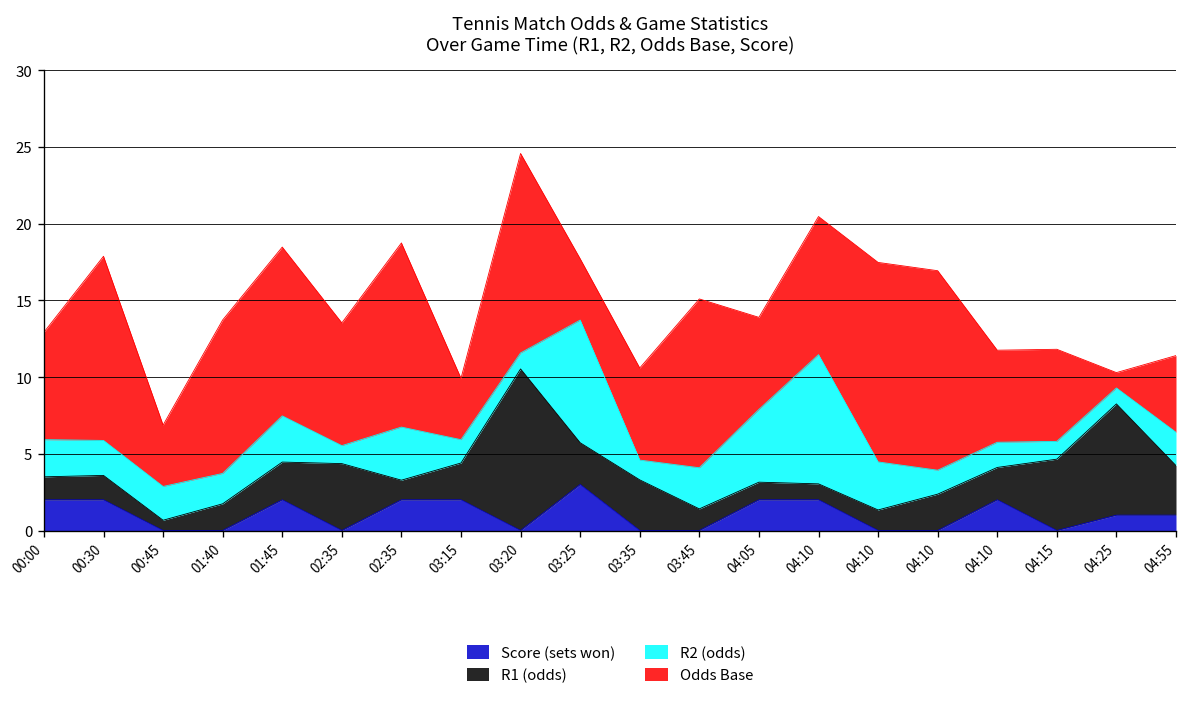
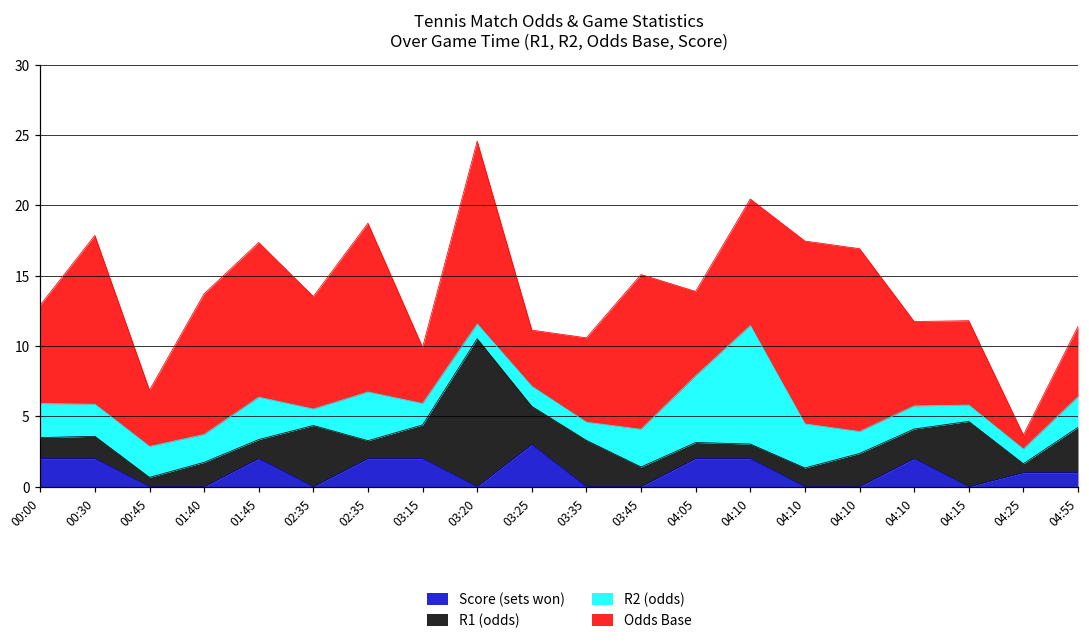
  {
    "Score (sets won)": {
      "00:00": 2.0,
      "00:30": 2.0,
      "00:45": 0.0,
      "01:40": 0.0,
      "01:45": 2.0,
      "03:15": 2.0,
      "03:20": 0.0,
      "03:25": 3.0,
      "03:35": 0.0,
      "03:45": 0.0,
      "04:05": 2.0,
      "04:15": 0.0,
      "04:25": 1.0,
      "04:55": 1.0
    },
    "R1 (odds)": {
      "00:00": 1.5,
      "00:30": 1.6,
      "00:45": 0.7,
      "01:40": 1.7,
-     "01:45": 2.5,
+     "01:45": 1.4,
      "03:15": 2.4,
      "03:20": 10.5,
      "03:25": 2.7,
      "03:35": 3.3,
      "03:45": 1.4,
      "04:05": 1.2,
      "04:15": 4.7,
-     "04:25": 7.3,
+     "04:25": 0.6,
      "04:55": 3.2
    },
    "R2 (odds)": {
      "00:00": 2.4,
      "00:30": 2.3,
      "00:45": 2.2,
      "01:40": 2.0,
      "01:45": 3.0,
      "03:15": 1.5,
      "03:20": 1.0,
-     "03:25": 8.0,
+     "03:25": 1.4,
      "03:35": 1.3,
      "03:45": 2.7,
      "04:05": 4.7,
      "04:15": 1.2,
      "04:25": 1.0,
      "04:55": 2.2
    },
    "Odds Base": {
      "00:00": 7.0,
      "00:30": 12.0,
      "00:45": 4.0,
      "01:40": 10.0,
      "01:45": 11.0,
      "03:15": 4.0,
      "03:20": 13.0,
      "03:25": 4.0,
      "03:35": 6.0,
      "03:45": 11.0,
      "04:05": 6.0,
      "04:15": 6.0,
      "04:25": 1.0,
      "04:55": 5.0
    }
  }
